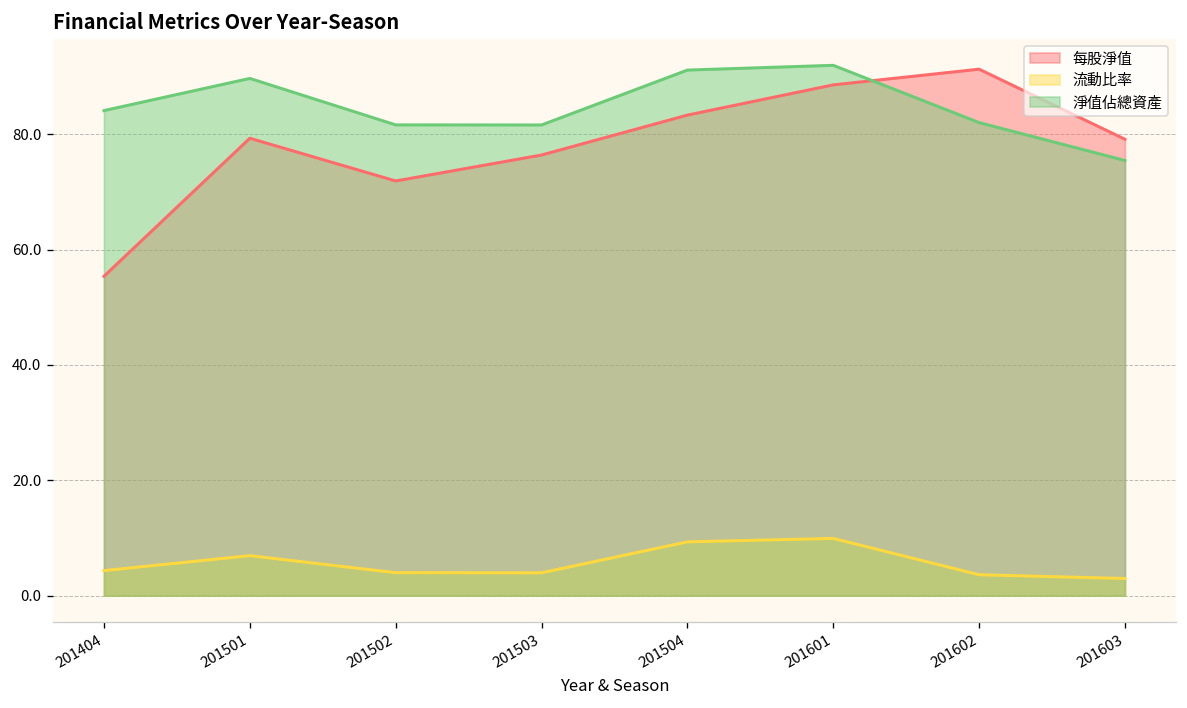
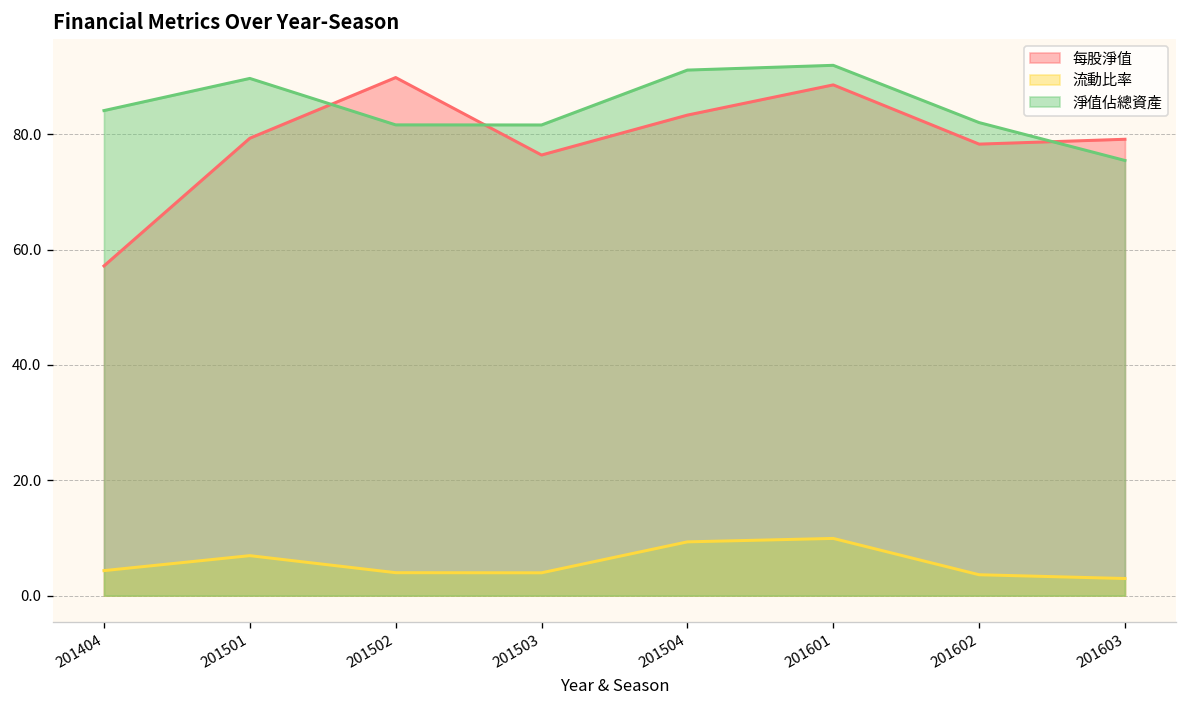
  {
    "每股淨值": {
-     "201404": 55,
+     "201404": 57,
      "201501": 79,
-     "201502": 72,
+     "201502": 90,
      "201503": 76,
      "201504": 83,
      "201601": 89,
-     "201602": 91,
+     "201602": 78,
      "201603": 79
    },
    "流動比率": {
      "201404": 4,
      "201501": 7,
      "201502": 4,
      "201503": 4,
      "201504": 9,
      "201601": 10,
      "201602": 4,
      "201603": 3
    },
    "淨值佔總資產": {
      "201404": 84,
      "201501": 90,
      "201502": 82,
      "201503": 82,
      "201504": 91,
      "201601": 92,
      "201602": 82,
      "201603": 75
    }
  }
